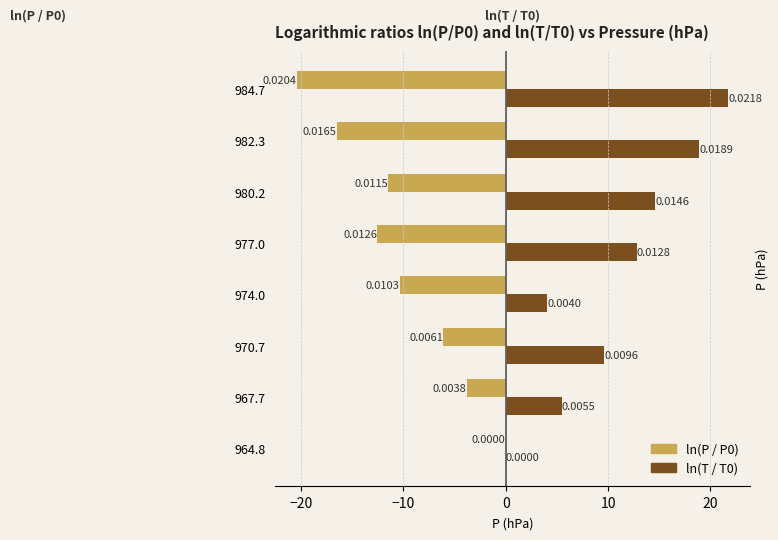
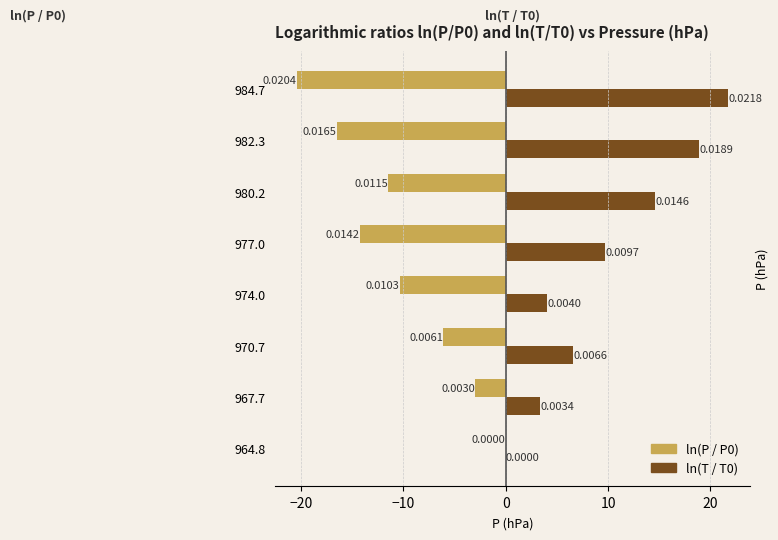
  {
    "ln(P / P0)": {
-     "977.0": 0.0126,
-     "967.7": 0.0038,
+     "977.0": 0.0142,
+     "967.7": 0.0030,
      "964.8": 0.0000
    },
    "ln(T / T0)": {
-     "977.0": 0.0128,
-     "970.7": 0.0096,
-     "967.7": 0.0055,
+     "977.0": 0.0097,
+     "970.7": 0.0066,
+     "967.7": 0.0034,
      "964.8": 0.0000
    }
  }
